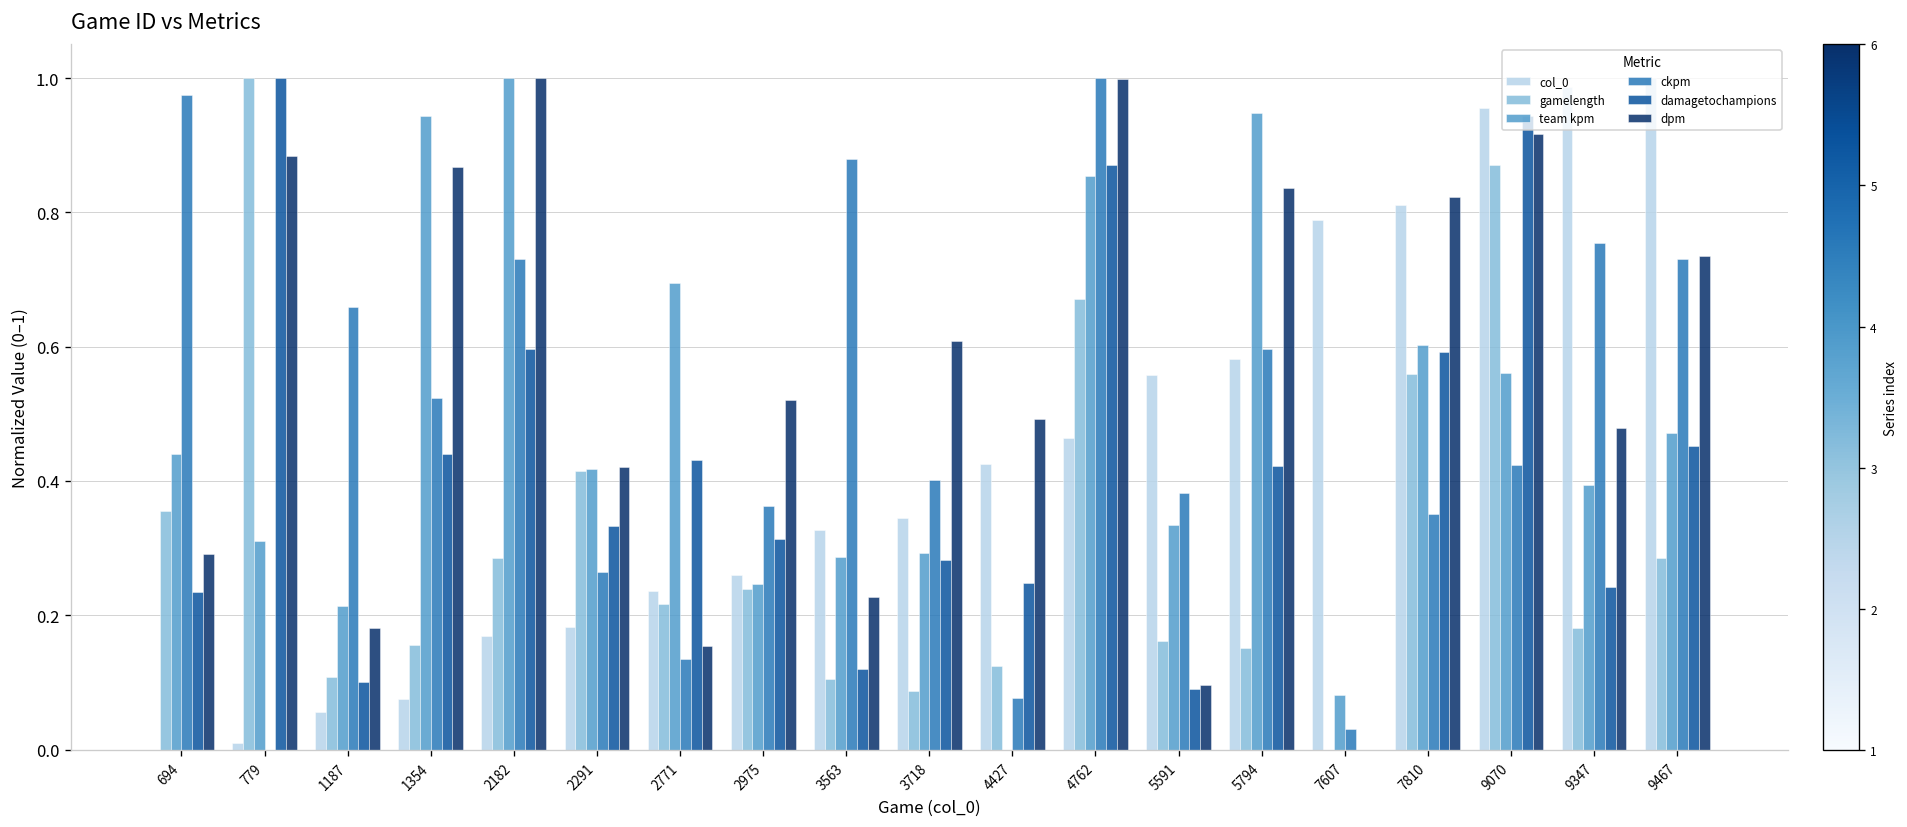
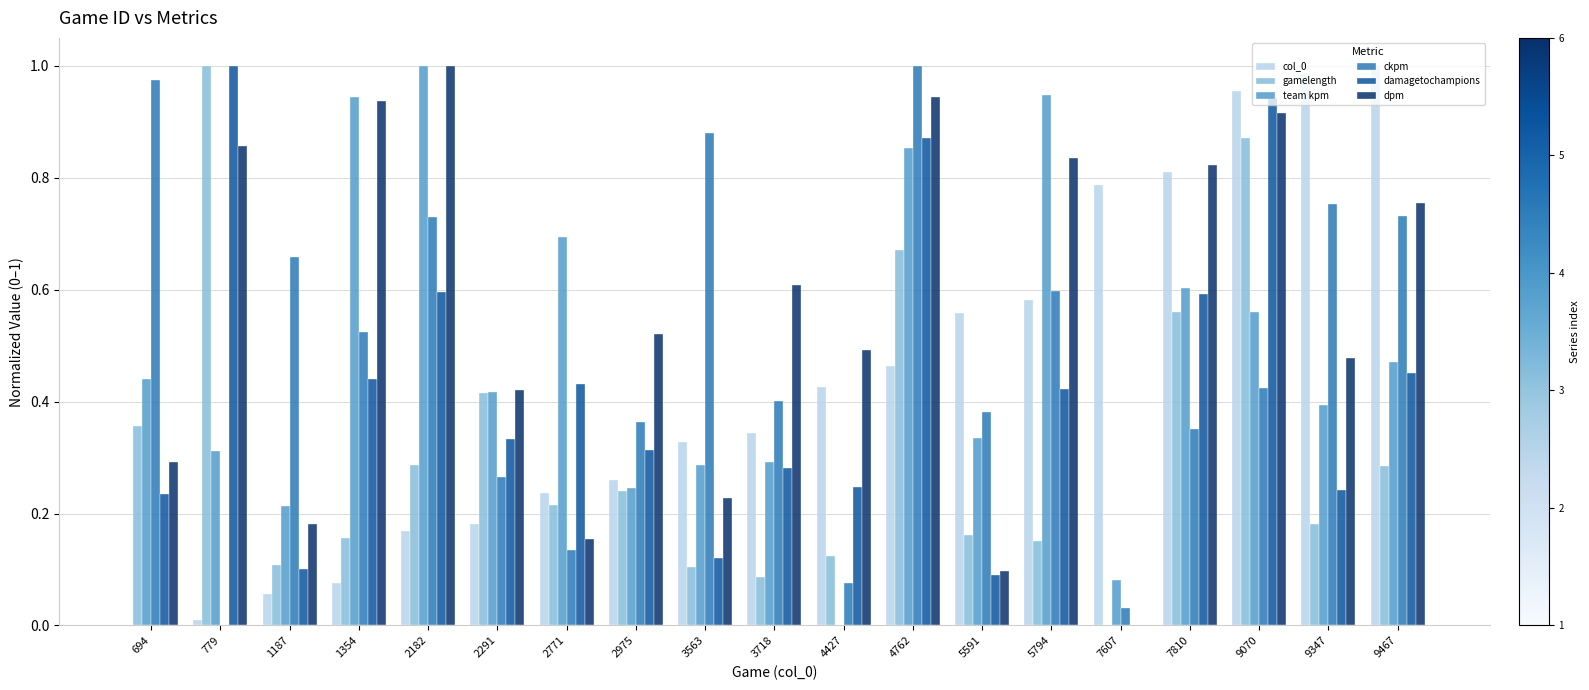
  {
    "dpm": {
      "694": 0.29,
-     "779": 0.88,
+     "779": 0.86,
      "1187": 0.18,
-     "1354": 0.87,
+     "1354": 0.94,
      "2182": 1.00,
      "2291": 0.42,
      "2771": 0.16,
      "2975": 0.52,
      "3563": 0.23,
      "3718": 0.61,
      "4427": 0.49,
-     "4762": 1.00,
+     "4762": 0.95,
      "5591": 0.10,
      "5794": 0.84,
      "7607": 0.00,
      "7810": 0.82,
      "9070": 0.92,
      "9347": 0.48,
-     "9467": 0.74
+     "9467": 0.75
    }
  }
